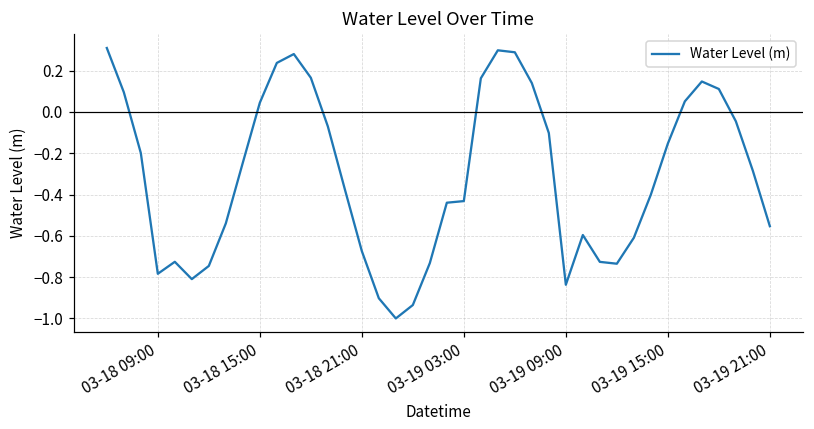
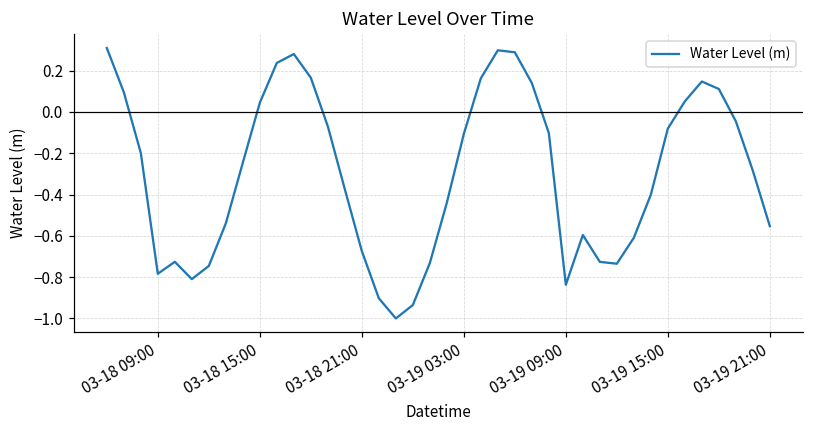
  {
    "03-18 09:00": -0.78,
    "03-18 15:00": 0.04,
    "03-18 21:00": -0.67,
-   "03-19 03:00": -0.43,
+   "03-19 03:00": -0.11,
    "03-19 09:00": -0.84,
-   "03-19 15:00": -0.15,
+   "03-19 15:00": -0.08,
    "03-19 21:00": -0.55
  }
